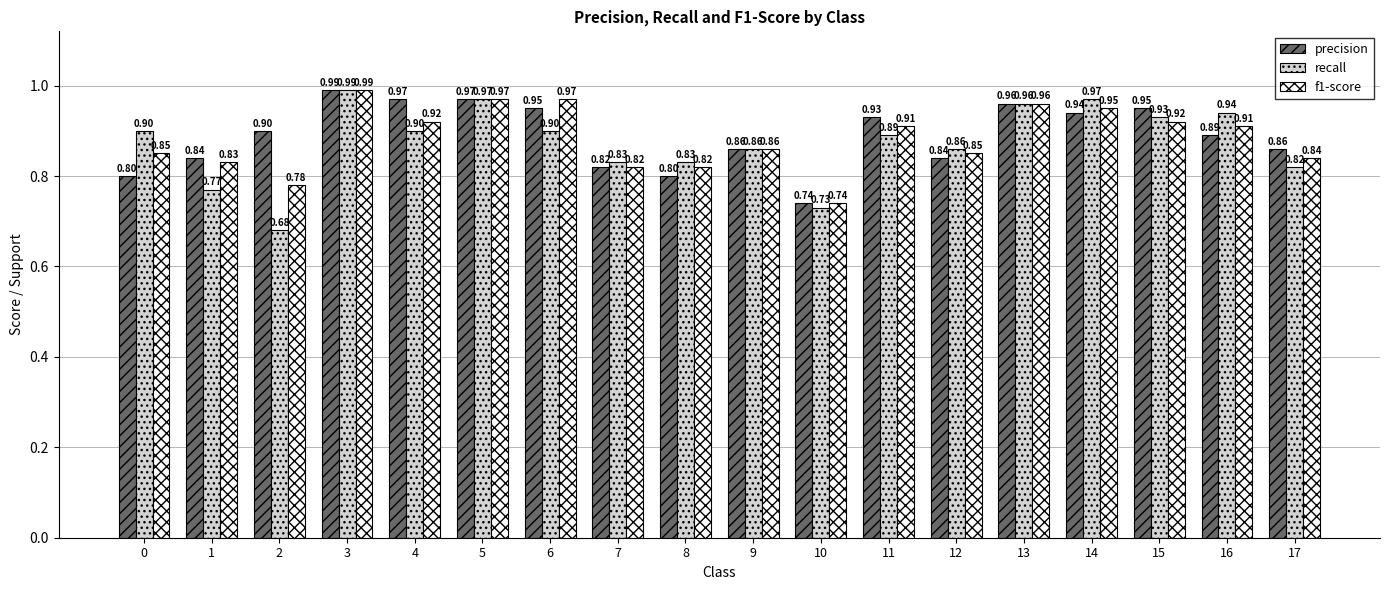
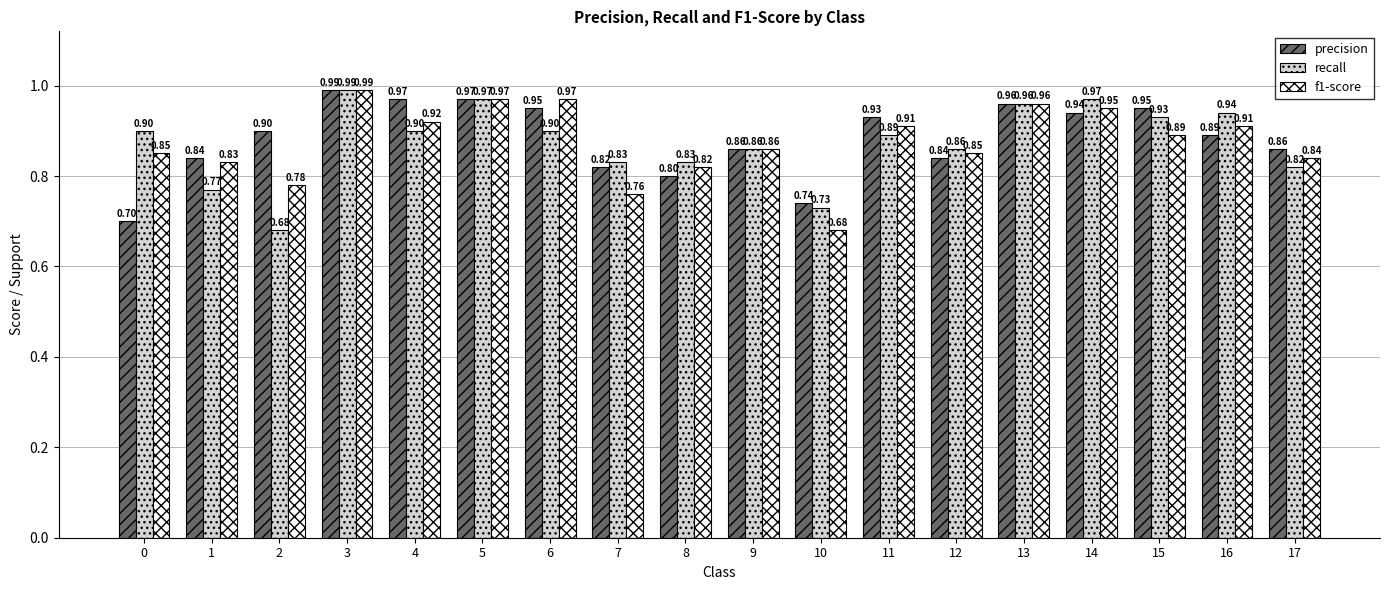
  {
    "precision": {
-     "0": 0.80,
+     "0": 0.70,
      "1": 0.84,
      "2": 0.90,
      "4": 0.97,
      "6": 0.95,
      "7": 0.82,
      "8": 0.80,
      "10": 0.74,
      "11": 0.93,
      "12": 0.84,
      "14": 0.94,
      "15": 0.95,
      "16": 0.89,
      "17": 0.86
    },
    "recall": {
      "0": 0.90,
      "1": 0.77,
      "2": 0.68,
      "4": 0.90,
      "6": 0.90,
      "7": 0.83,
      "8": 0.83,
      "10": 0.73,
      "11": 0.89,
      "12": 0.86,
      "14": 0.97,
      "15": 0.93,
      "16": 0.94,
      "17": 0.82
    },
    "f1-score": {
      "0": 0.85,
      "1": 0.83,
      "2": 0.78,
      "4": 0.92,
      "6": 0.97,
-     "7": 0.82,
+     "7": 0.76,
      "8": 0.82,
-     "10": 0.74,
+     "10": 0.68,
      "11": 0.91,
      "12": 0.85,
      "14": 0.95,
-     "15": 0.92,
+     "15": 0.89,
      "16": 0.91,
      "17": 0.84
    }
  }
